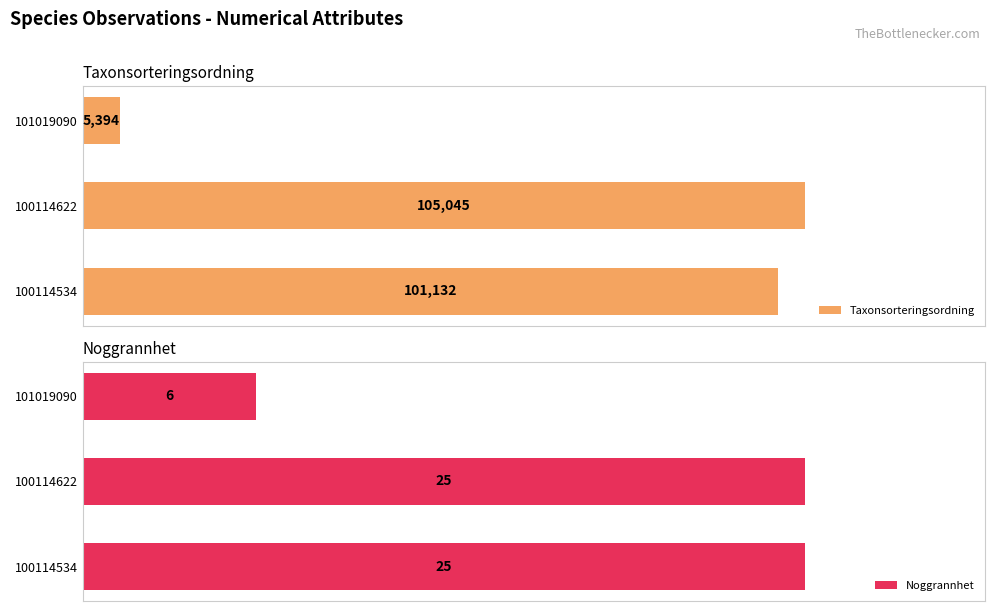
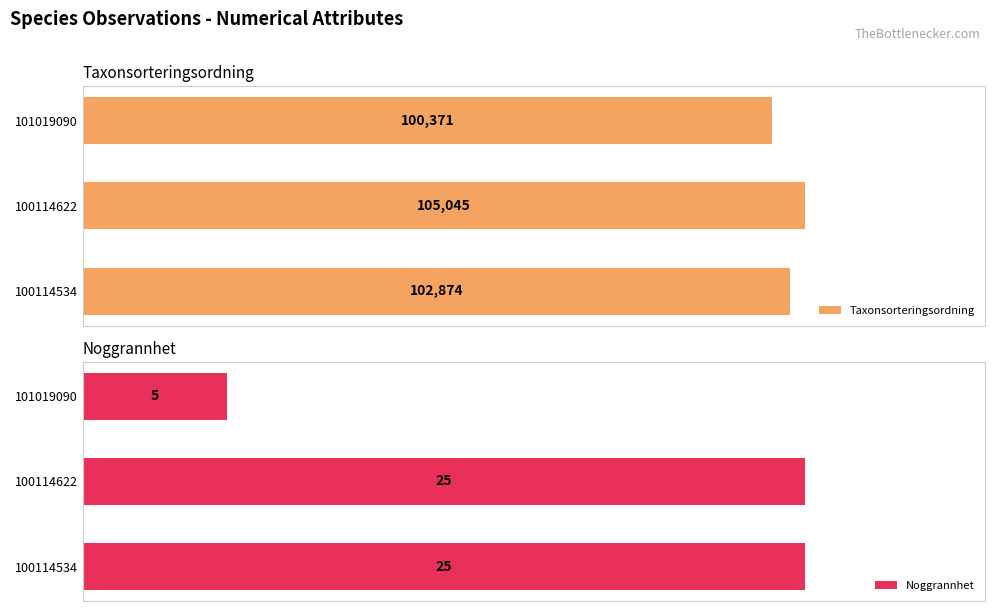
  {
    "Taxonsorteringsordning": {
-     "101019090": "5,394",
+     "101019090": "100,371",
      "100114622": "105,045",
-     "100114534": "101,132"
+     "100114534": "102,874"
    },
    "Noggrannhet": {
-     "101019090": "6",
+     "101019090": "5",
      "100114622": "25",
      "100114534": "25"
    }
  }
